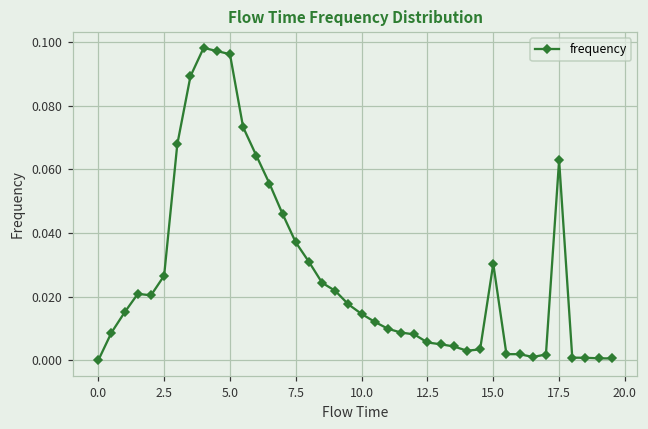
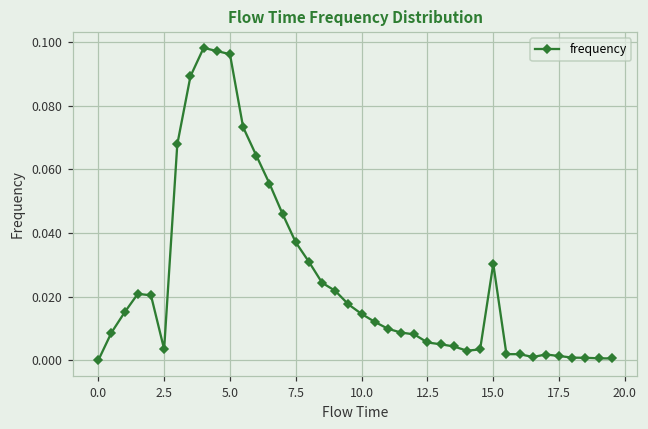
  {
    "0.0": 0.000,
-   "2.5": 0.027,
+   "2.5": 0.003,
    "5.0": 0.096,
    "7.5": 0.037,
    "10.0": 0.015,
    "12.5": 0.006,
    "15.0": 0.030,
-   "17.5": 0.063
+   "17.5": 0.001
  }
